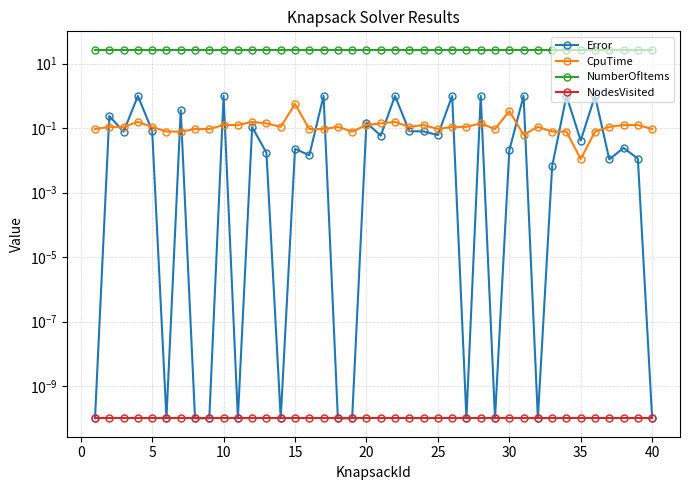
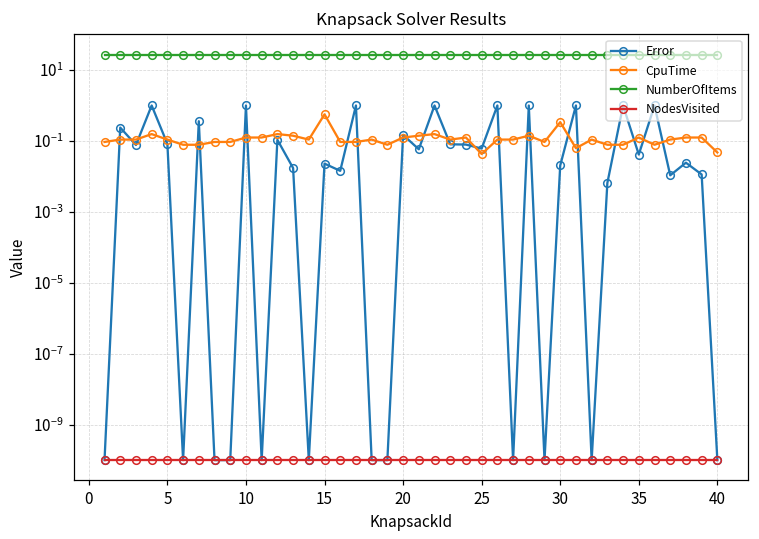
  {
    "Error": {
      "5": 0.08,
      "10": 1.0,
      "15": 0.02,
      "25": 0.06,
      "30": 0.02,
      "35": 0.04
    },
    "CpuTime": {
      "5": 0.11,
      "10": 0.13,
      "15": 0.6,
-     "25": 0.09,
+     "25": 0.04,
      "30": 0.3,
-     "35": 0.011,
-     "40": 0.09
+     "35": 0.13,
+     "40": 0.05
    },
    "NumberOfItems": {
      "5": 30,
      "10": 30,
      "15": 30,
      "20": 30,
      "25": 30,
      "30": 30
    },
    "NodesVisited": {
      "5": 0.00000000010,
      "10": 0.00000000010,
      "15": 0.00000000010,
      "20": 0.00000000010,
      "25": 0.00000000010,
      "30": 0.00000000010,
      "35": 0.00000000010
    }
  }
